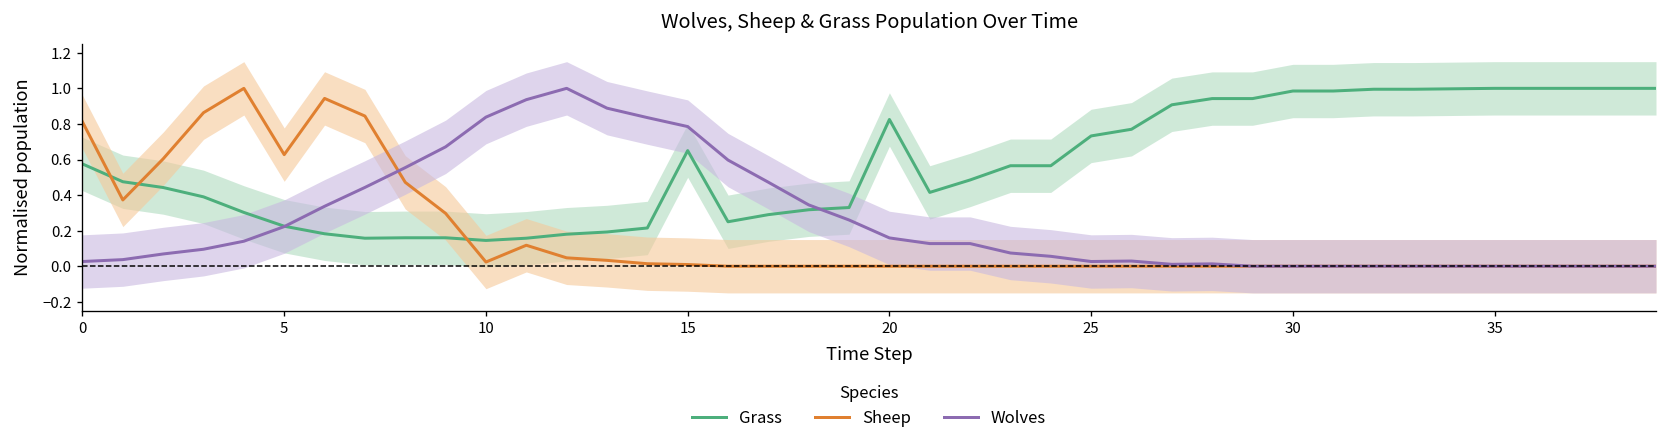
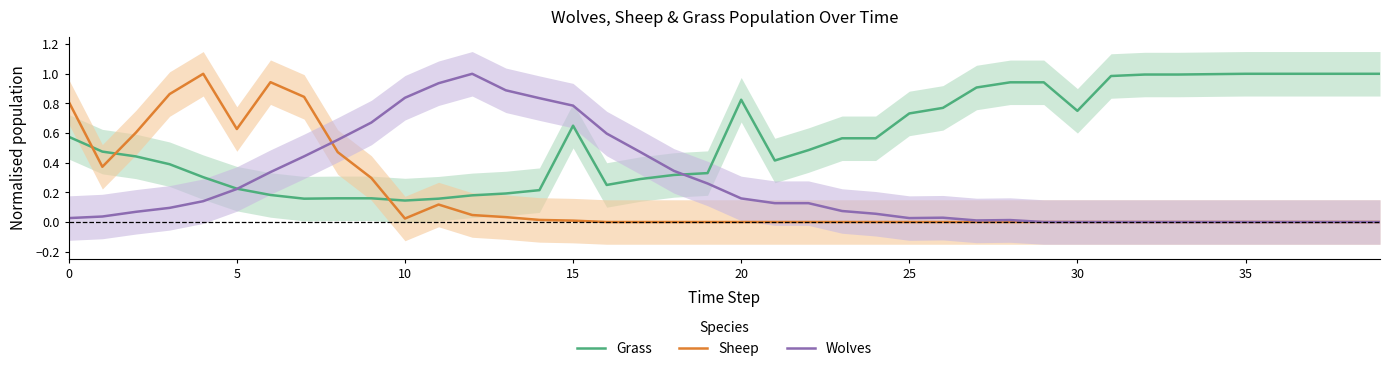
  {
    "Grass": {
      "0": 0.58,
      "10": 0.15,
      "15": 0.65,
      "20": 0.83,
      "25": 0.73,
-     "30": 0.99,
+     "30": 0.75,
      "35": 1.00
    },
    "Sheep": {
      "0": 0.81,
      "5": 0.63,
      "10": 0.02,
      "15": 0.01,
      "20": 0.00,
      "25": 0.00
    },
    "Wolves": {
      "0": 0.03,
      "10": 0.84,
      "25": 0.03
    }
  }
